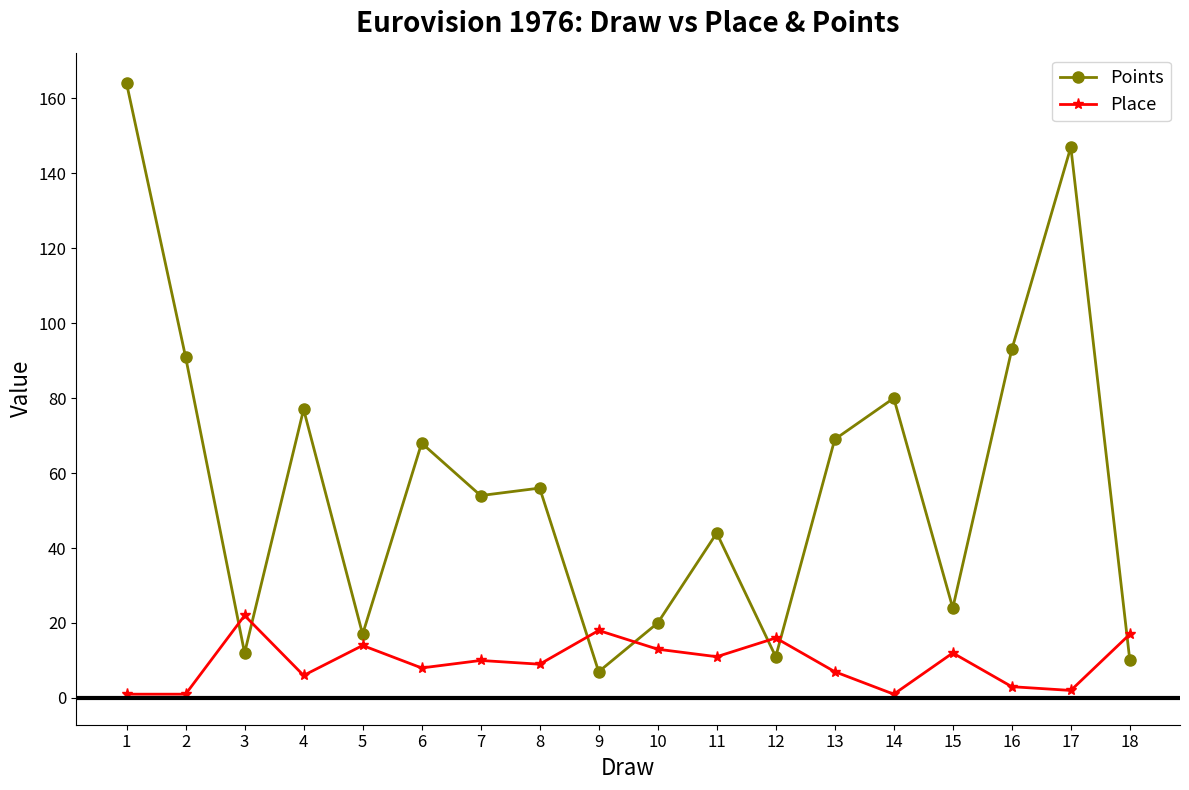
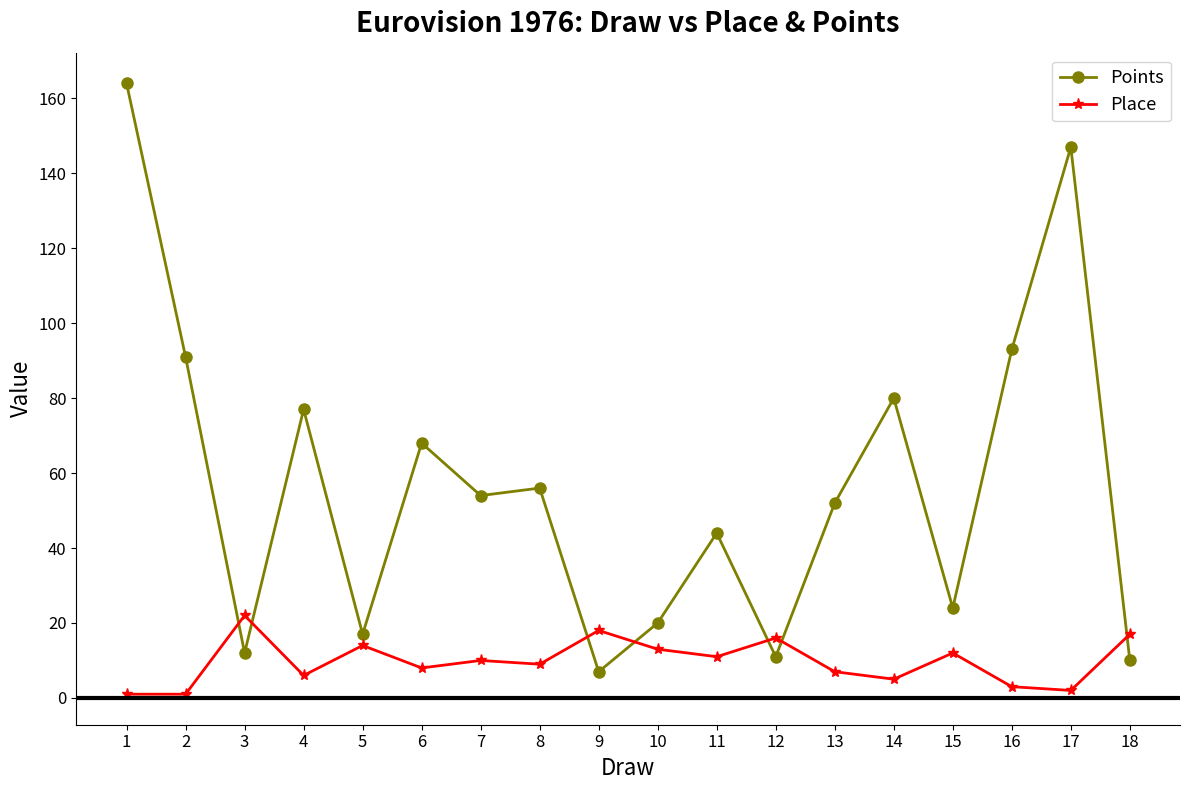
  {
    "Points": {
      "1": 164,
      "2": 91,
      "3": 12,
      "4": 77,
      "5": 17,
      "6": 68,
      "7": 54,
      "8": 56,
      "9": 7,
      "10": 20,
      "11": 44,
      "12": 11,
-     "13": 69,
+     "13": 52,
      "14": 80,
      "15": 24,
      "16": 93,
      "17": 147,
      "18": 10
    },
    "Place": {
      "1": 1,
      "2": 1,
      "3": 22,
      "4": 6,
      "5": 14,
      "6": 8,
      "7": 10,
      "8": 9,
      "9": 18,
      "10": 13,
      "11": 11,
      "12": 16,
      "13": 7,
-     "14": 1,
+     "14": 5,
      "15": 12,
      "16": 3,
      "17": 2,
      "18": 17
    }
  }
